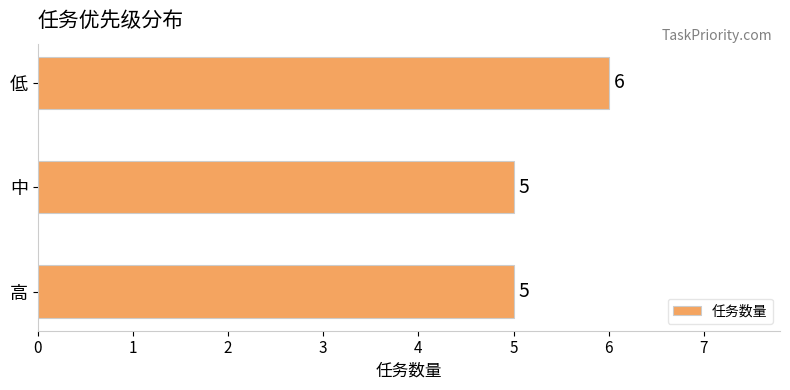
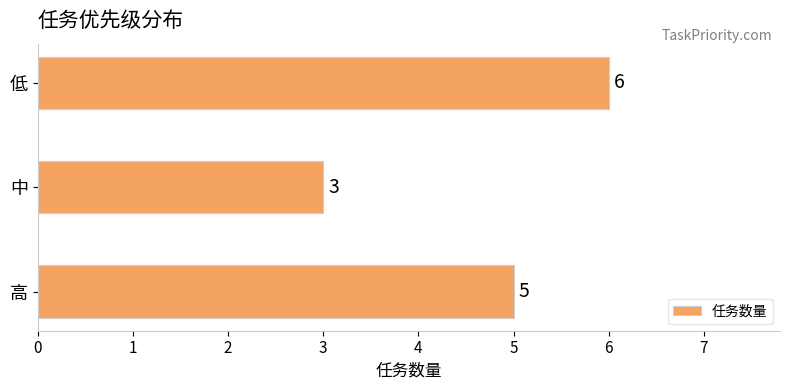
  {
    "低": 6,
-   "中": 5,
+   "中": 3,
    "高": 5
  }
